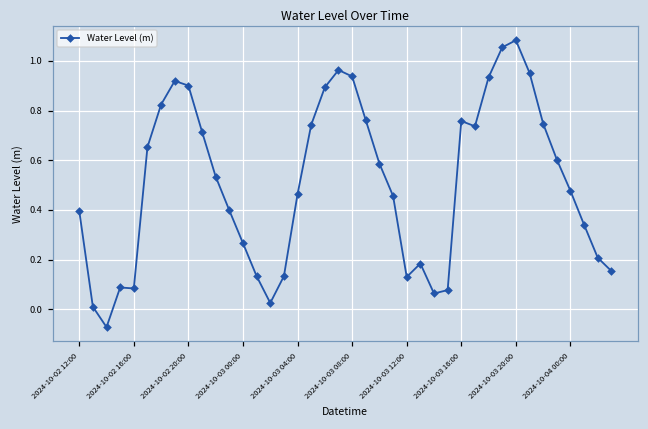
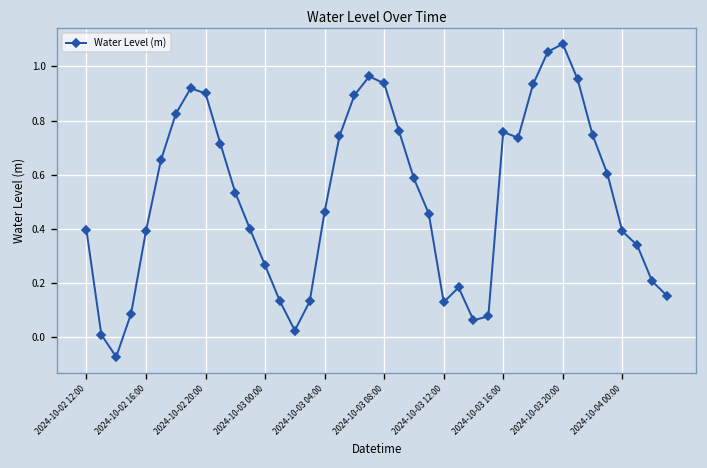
  {
    "2024-10-02 12:00": 0.40,
-   "2024-10-02 16:00": 0.08,
+   "2024-10-02 16:00": 0.39,
    "2024-10-02 20:00": 0.90,
    "2024-10-03 00:00": 0.27,
    "2024-10-03 04:00": 0.46,
    "2024-10-03 08:00": 0.94,
    "2024-10-03 12:00": 0.13,
    "2024-10-03 16:00": 0.76,
    "2024-10-03 20:00": 1.08,
-   "2024-10-04 00:00": 0.48
+   "2024-10-04 00:00": 0.39
  }
